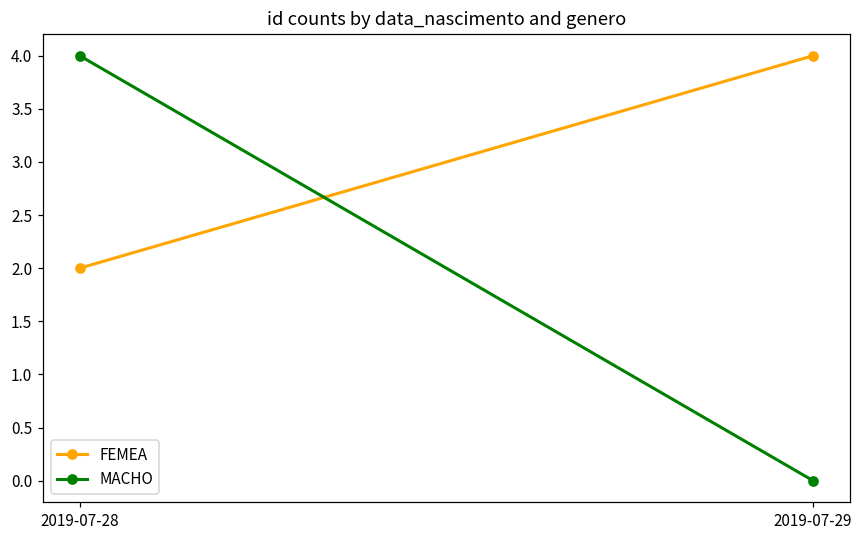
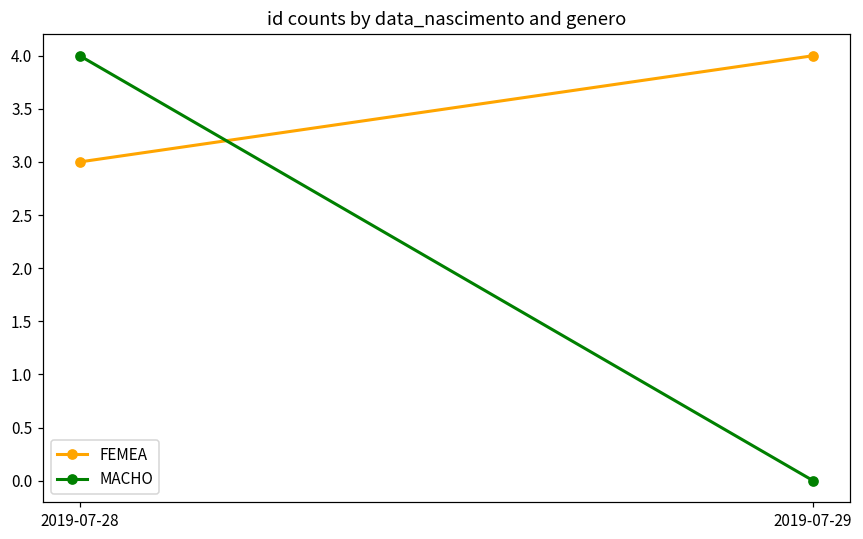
  {
    "FEMEA": {
-     "2019-07-28": 2,
+     "2019-07-28": 3,
      "2019-07-29": 4
    },
    "MACHO": {
      "2019-07-28": 4,
      "2019-07-29": 0
    }
  }
